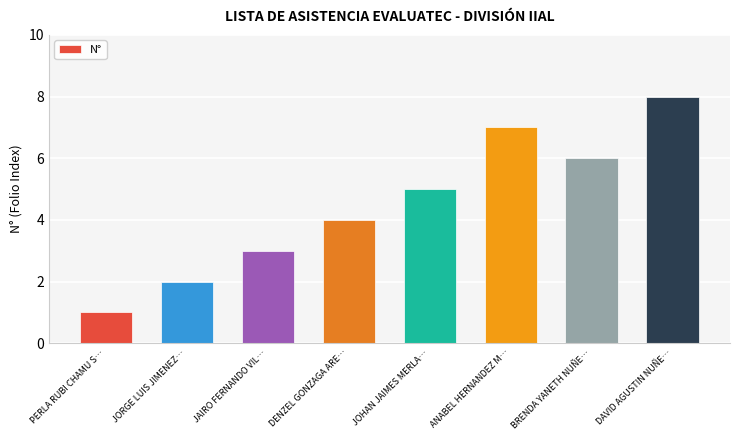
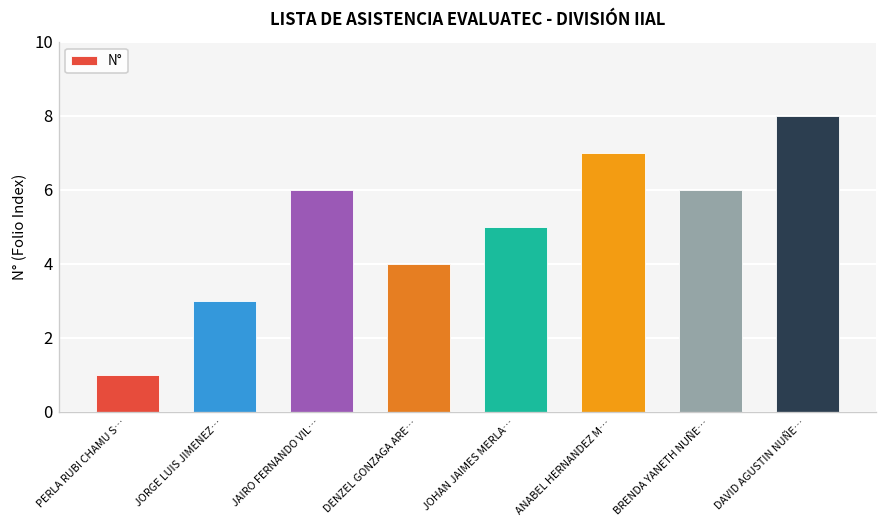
  {
    "PERLA RUBI CHAMU S…": 1,
-   "JORGE LUIS JIMENEZ…": 2,
-   "JAIRO FERNANDO VIL…": 3,
+   "JORGE LUIS JIMENEZ…": 3,
+   "JAIRO FERNANDO VIL…": 6,
    "DENZEL GONZAGA ARE…": 4,
    "JOHAN JAIMES MERLA…": 5,
    "ANABEL HERNANDEZ M…": 7,
    "BRENDA YANETH NUÑE…": 6,
    "DAVID AGUSTIN NUÑE…": 8
  }
